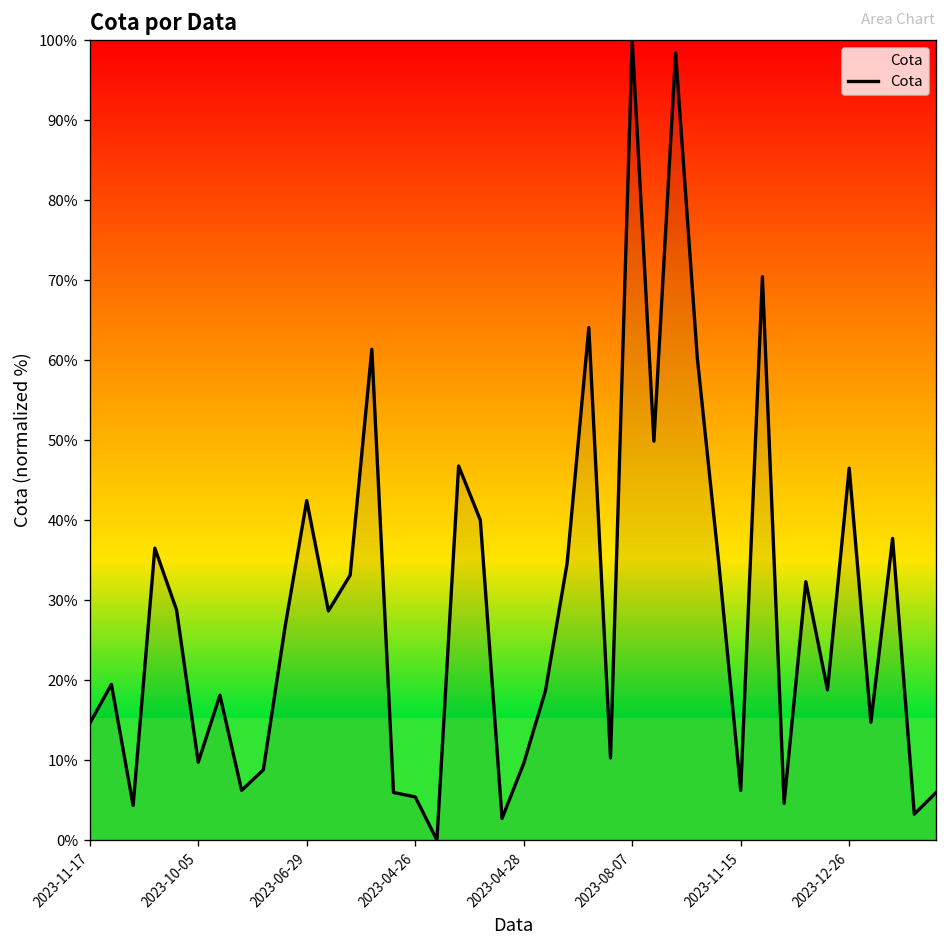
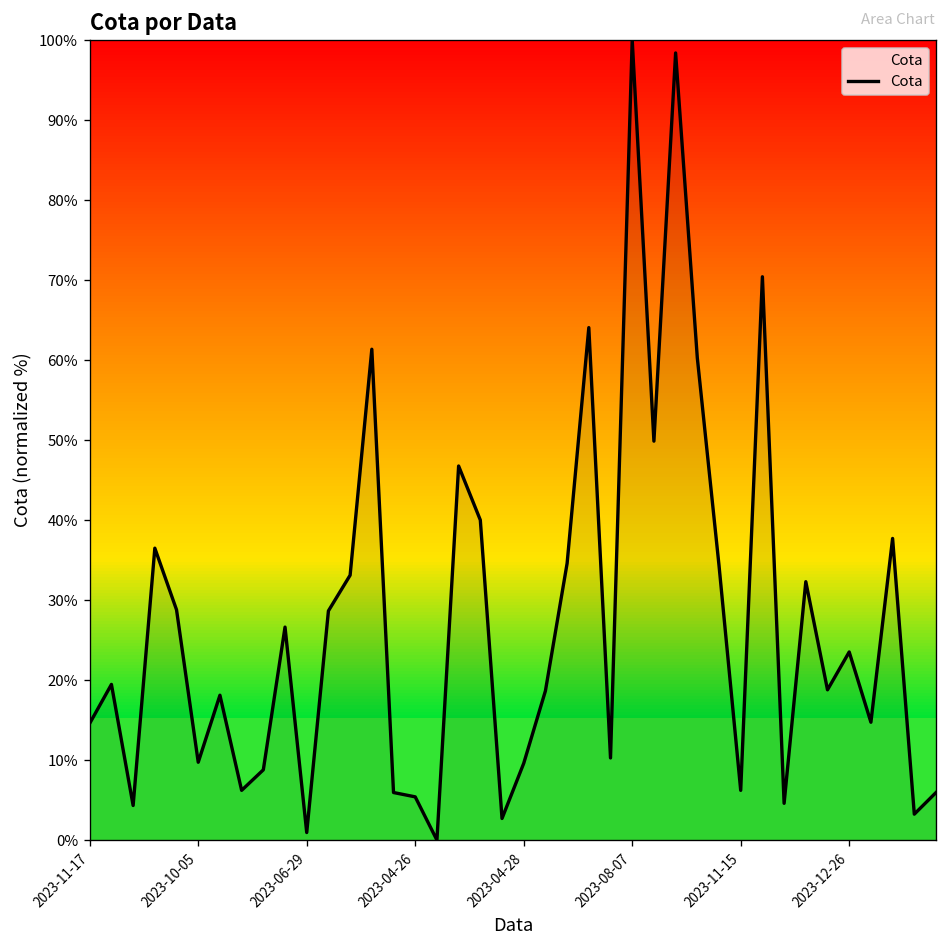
  {
    "2023-11-17": "15%",
    "2023-10-05": "10%",
-   "2023-06-29": "42%",
+   "2023-06-29": "1%",
    "2023-04-26": "5%",
    "2023-04-28": "10%",
    "2023-08-07": "100%",
    "2023-11-15": "6%",
-   "2023-12-26": "46%"
+   "2023-12-26": "24%"
  }
